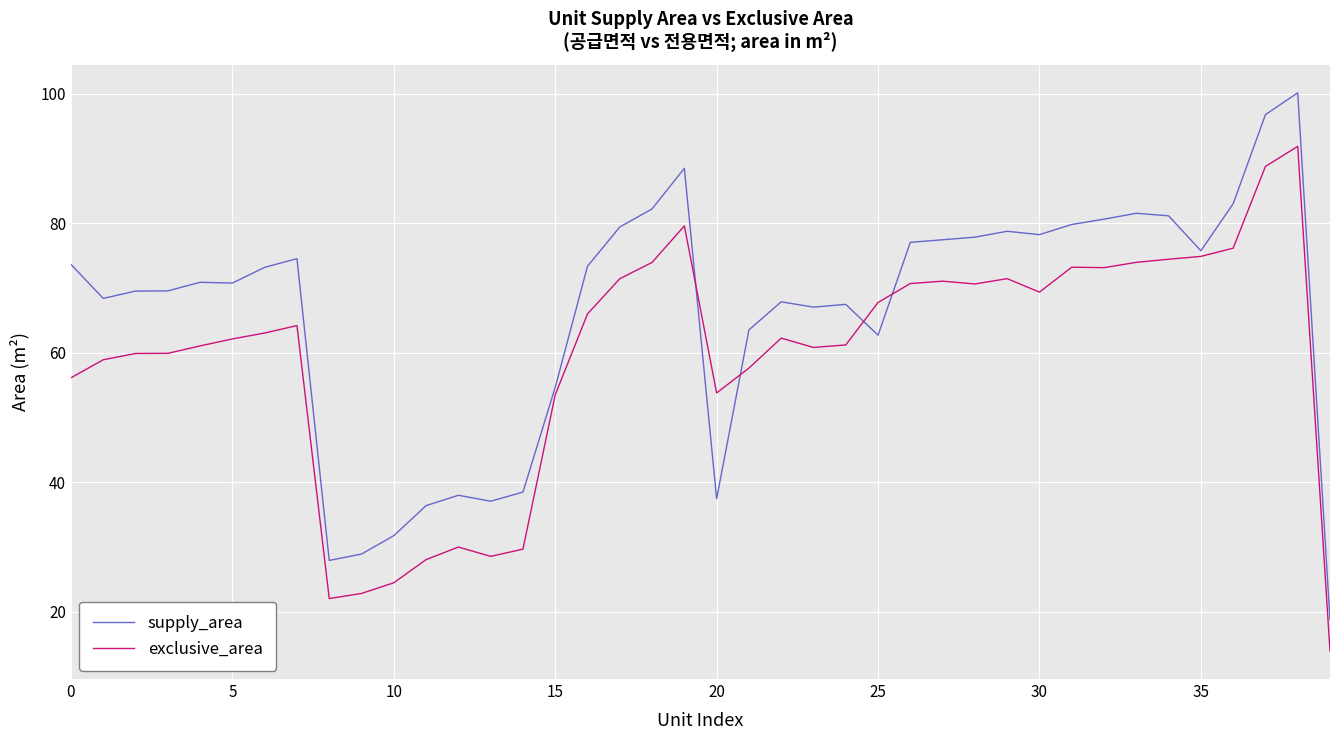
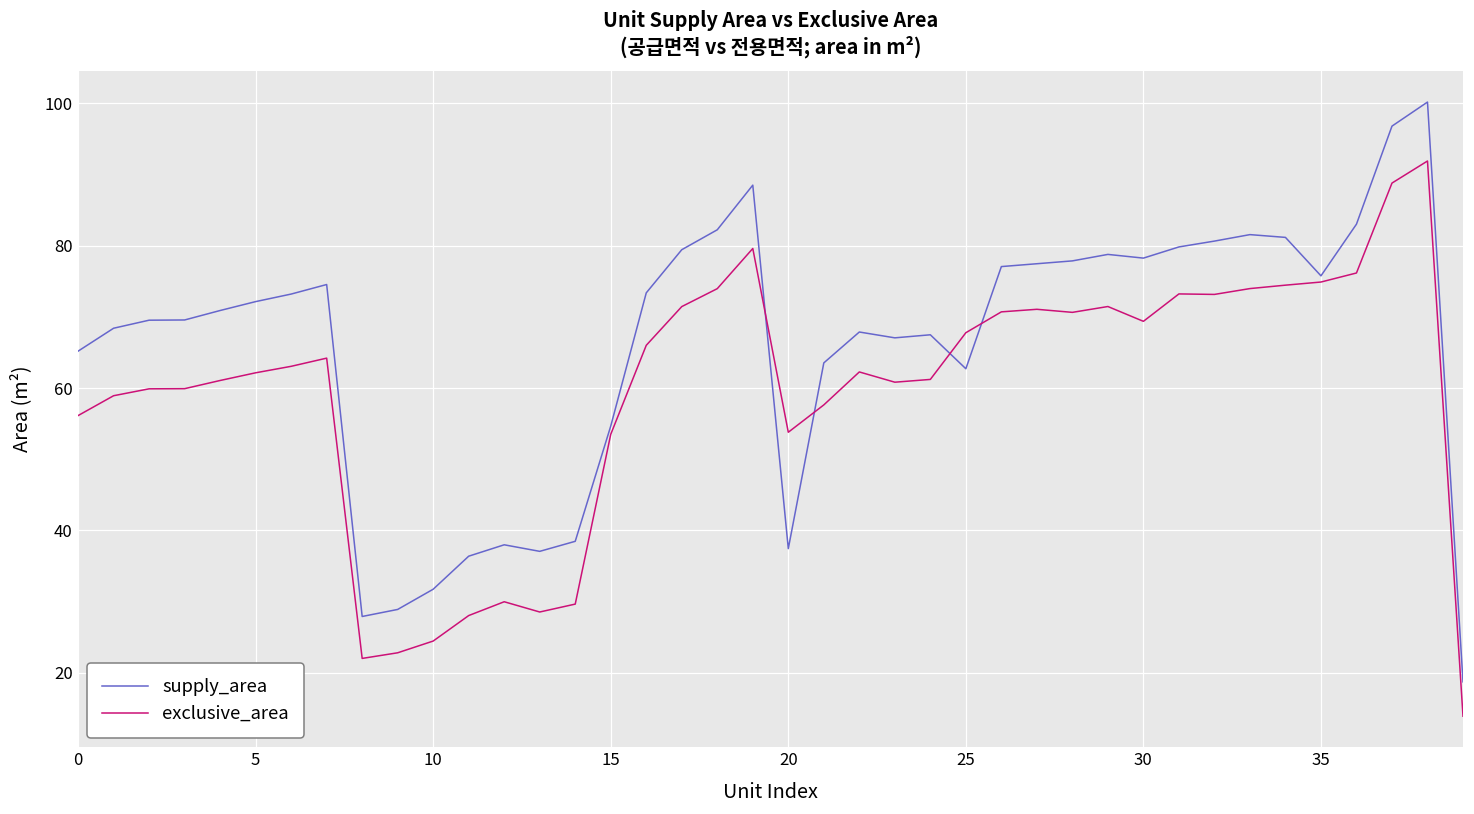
  {
    "supply_area": {
-     "0": 74,
-     "5": 71,
+     "0": 65,
+     "5": 72,
      "10": 32,
      "15": 55,
      "20": 37,
      "25": 63,
      "30": 78,
      "35": 76
    },
    "exclusive_area": {
      "0": 56,
      "5": 62,
      "10": 24,
      "15": 54,
      "20": 54,
      "25": 68,
      "30": 69,
      "35": 75
    }
  }
